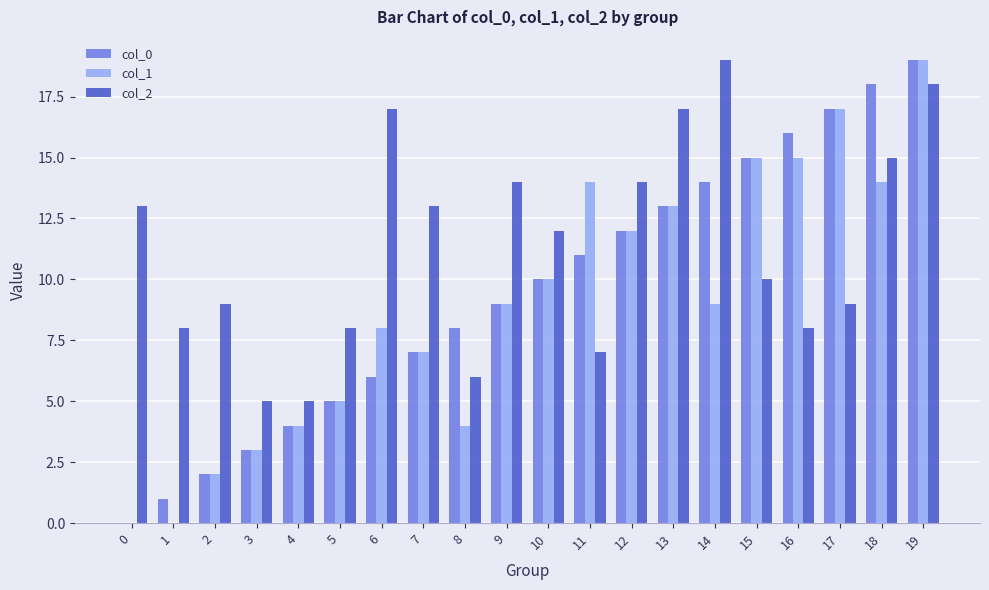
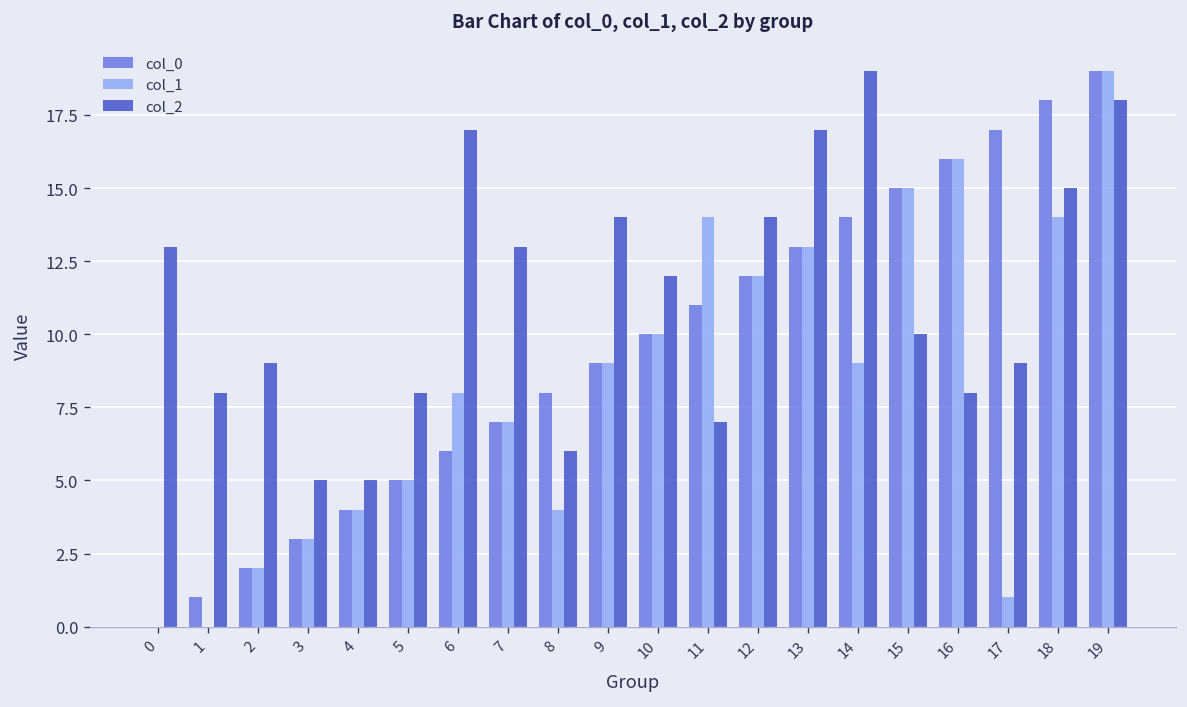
  {
    "col_1": {
      "0": 0,
      "1": 0,
      "2": 2,
      "3": 3,
      "4": 4,
      "5": 5,
      "6": 8,
      "7": 7,
      "8": 4,
      "9": 9,
      "10": 10,
      "11": 14,
      "12": 12,
      "13": 13,
      "14": 9,
      "15": 15,
-     "16": 15,
-     "17": 17,
+     "16": 16,
+     "17": 1,
      "18": 14,
      "19": 19
    }
  }
